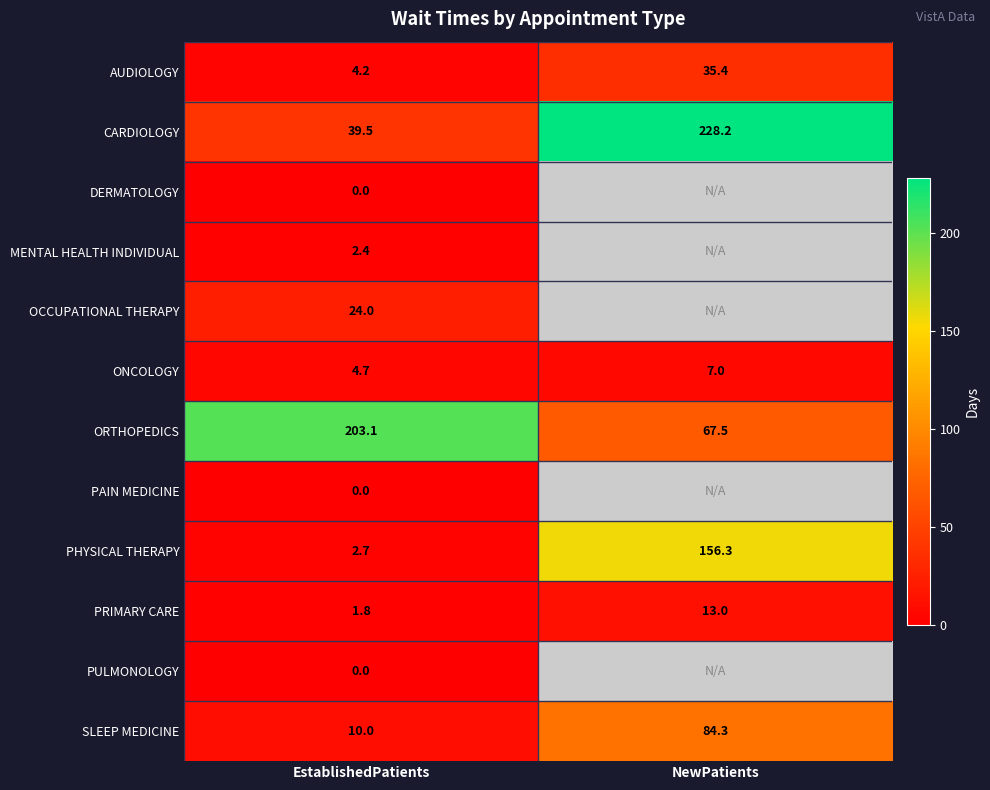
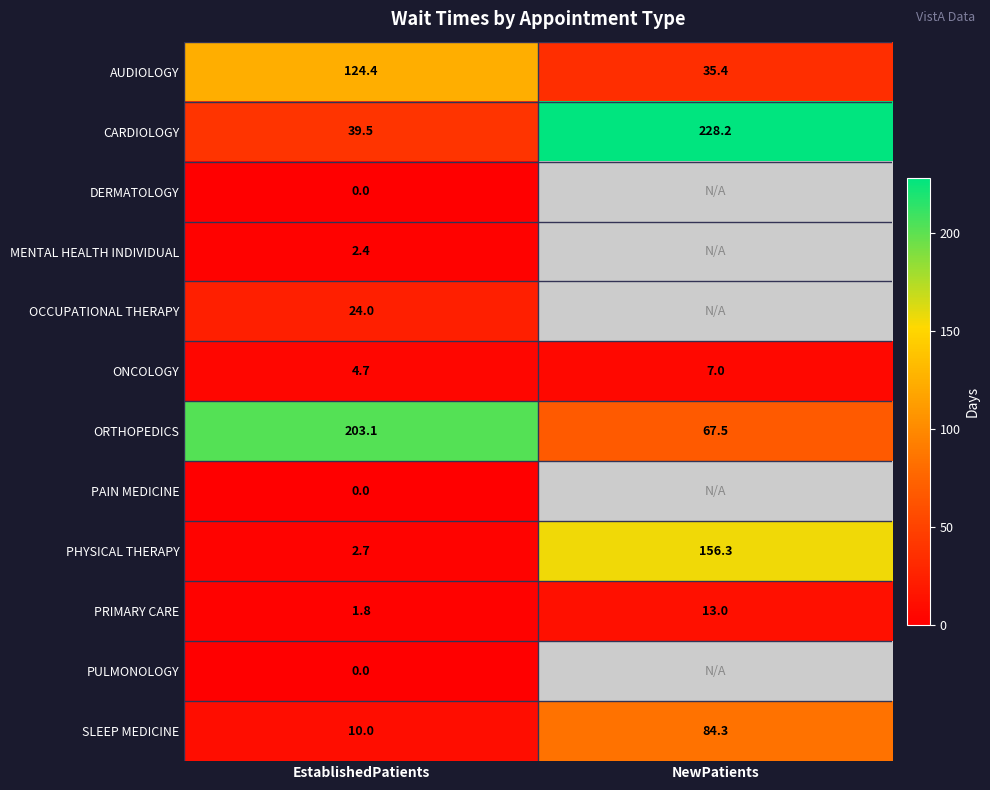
  {
    "AUDIOLOGY": {
-     "EstablishedPatients": 4.2,
+     "EstablishedPatients": 124.4,
      "NewPatients": 35.4
    },
    "CARDIOLOGY": {
      "EstablishedPatients": 39.5,
      "NewPatients": 228.2
    },
    "DERMATOLOGY": {
      "EstablishedPatients": 0.0
    },
    "MENTAL HEALTH INDIVIDUAL": {
      "EstablishedPatients": 2.4
    },
    "OCCUPATIONAL THERAPY": {
      "EstablishedPatients": 24.0
    },
    "ONCOLOGY": {
      "EstablishedPatients": 4.7,
      "NewPatients": 7.0
    },
    "ORTHOPEDICS": {
      "EstablishedPatients": 203.1,
      "NewPatients": 67.5
    },
    "PAIN MEDICINE": {
      "EstablishedPatients": 0.0
    },
    "PHYSICAL THERAPY": {
      "EstablishedPatients": 2.7,
      "NewPatients": 156.3
    },
    "PRIMARY CARE": {
      "EstablishedPatients": 1.8,
      "NewPatients": 13.0
    },
    "PULMONOLOGY": {
      "EstablishedPatients": 0.0
    },
    "SLEEP MEDICINE": {
      "EstablishedPatients": 10.0,
      "NewPatients": 84.3
    }
  }
